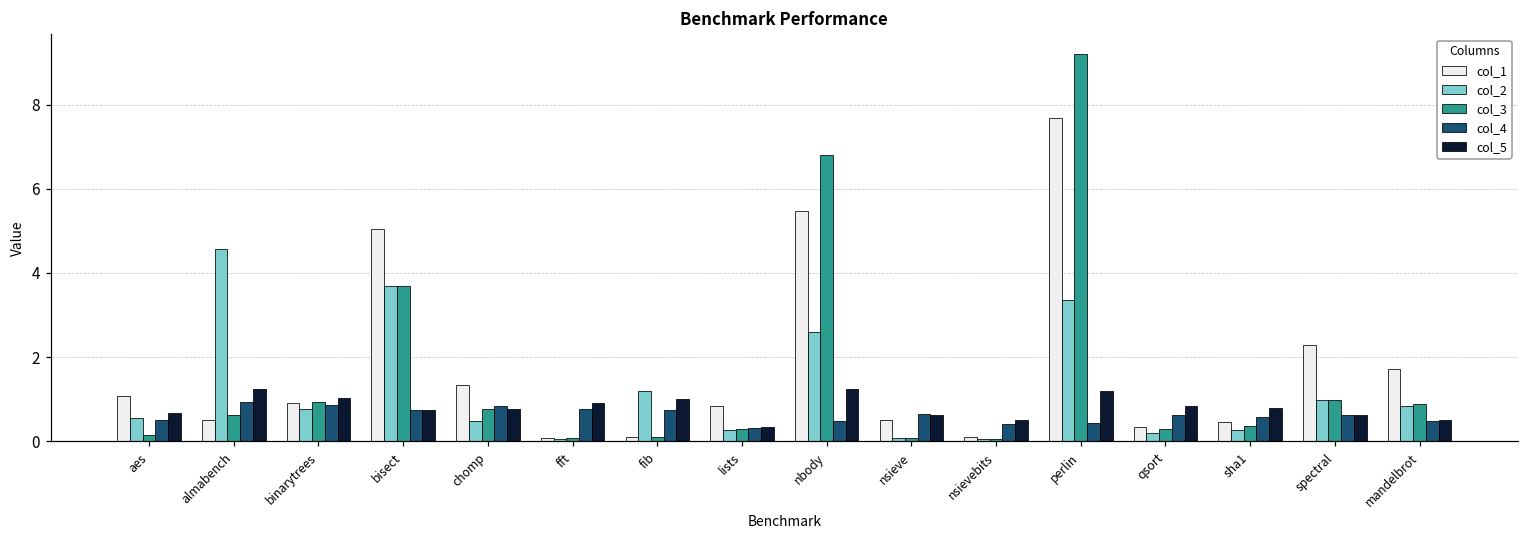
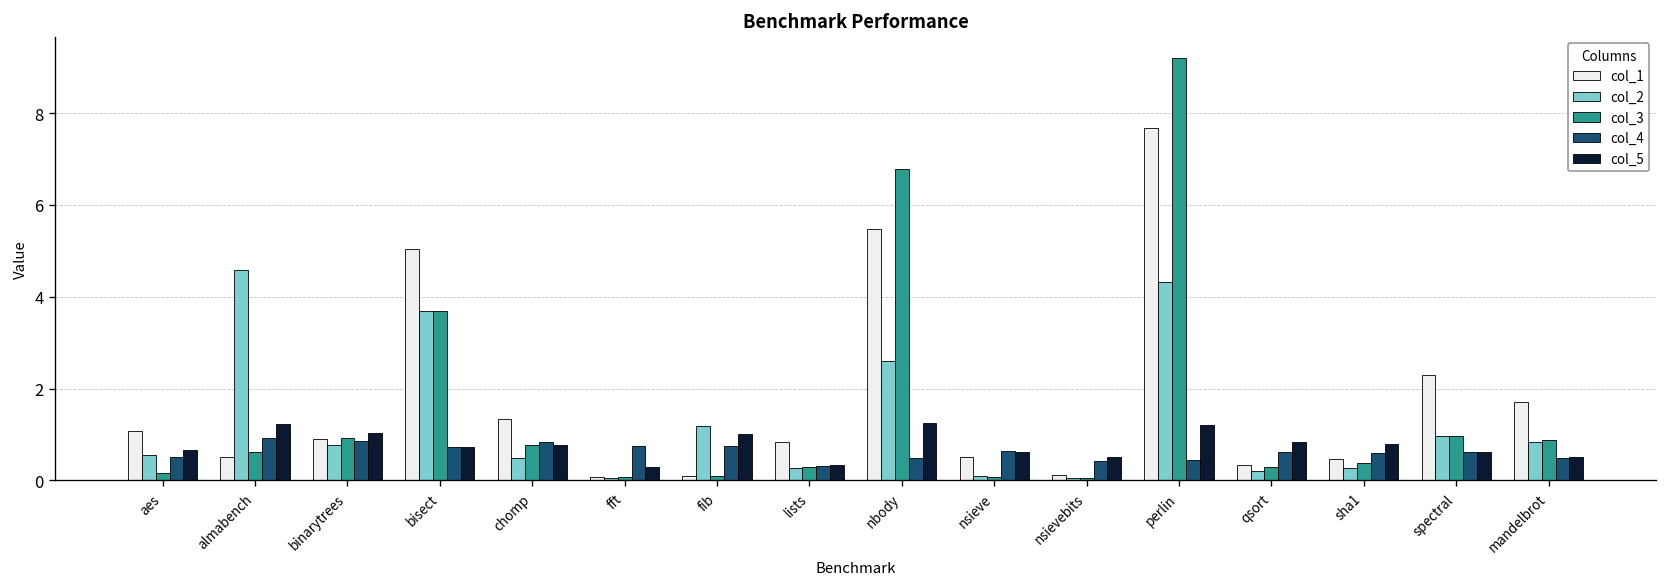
  {
    "col_1": {
      "aes": 1.1,
      "almabench": 0.5,
      "binarytrees": 0.9,
      "bisect": 5.0,
      "chomp": 1.3,
      "fft": 0.1,
      "fib": 0.1,
      "lists": 0.8,
      "nbody": 5.5,
      "nsieve": 0.5,
      "nsievebits": 0.1,
      "perlin": 7.7,
      "qsort": 0.3,
      "sha1": 0.5,
      "spectral": 2.3,
      "mandelbrot": 1.7
    },
    "col_2": {
      "aes": 0.6,
      "almabench": 4.6,
      "binarytrees": 0.8,
      "bisect": 3.7,
      "chomp": 0.5,
      "fib": 1.2,
      "lists": 0.3,
      "nbody": 2.6,
      "nsieve": 0.1,
-     "perlin": 3.3,
+     "perlin": 4.3,
      "qsort": 0.2,
      "sha1": 0.3,
      "spectral": 1.0,
      "mandelbrot": 0.8
    },
    "col_3": {
      "aes": 0.2,
      "almabench": 0.6,
      "binarytrees": 0.9,
      "bisect": 3.7,
      "chomp": 0.8,
      "fft": 0.1,
      "fib": 0.1,
      "lists": 0.3,
      "nbody": 6.8,
      "nsieve": 0.1,
      "perlin": 9.2,
      "qsort": 0.3,
      "sha1": 0.4,
      "spectral": 1.0,
      "mandelbrot": 0.9
    },
    "col_4": {
      "aes": 0.5,
      "almabench": 0.9,
      "binarytrees": 0.9,
      "bisect": 0.7,
      "chomp": 0.8,
      "fft": 0.8,
      "fib": 0.7,
      "lists": 0.3,
      "nbody": 0.5,
      "nsieve": 0.6,
      "nsievebits": 0.4,
      "perlin": 0.4,
      "qsort": 0.6,
      "sha1": 0.6,
      "spectral": 0.6,
      "mandelbrot": 0.5
    },
    "col_5": {
      "aes": 0.7,
      "almabench": 1.2,
      "binarytrees": 1.0,
      "bisect": 0.7,
      "chomp": 0.8,
-     "fft": 0.9,
+     "fft": 0.3,
      "fib": 1.0,
      "lists": 0.3,
      "nbody": 1.2,
      "nsieve": 0.6,
      "nsievebits": 0.5,
      "perlin": 1.2,
      "qsort": 0.8,
      "sha1": 0.8,
      "spectral": 0.6,
      "mandelbrot": 0.5
    }
  }
